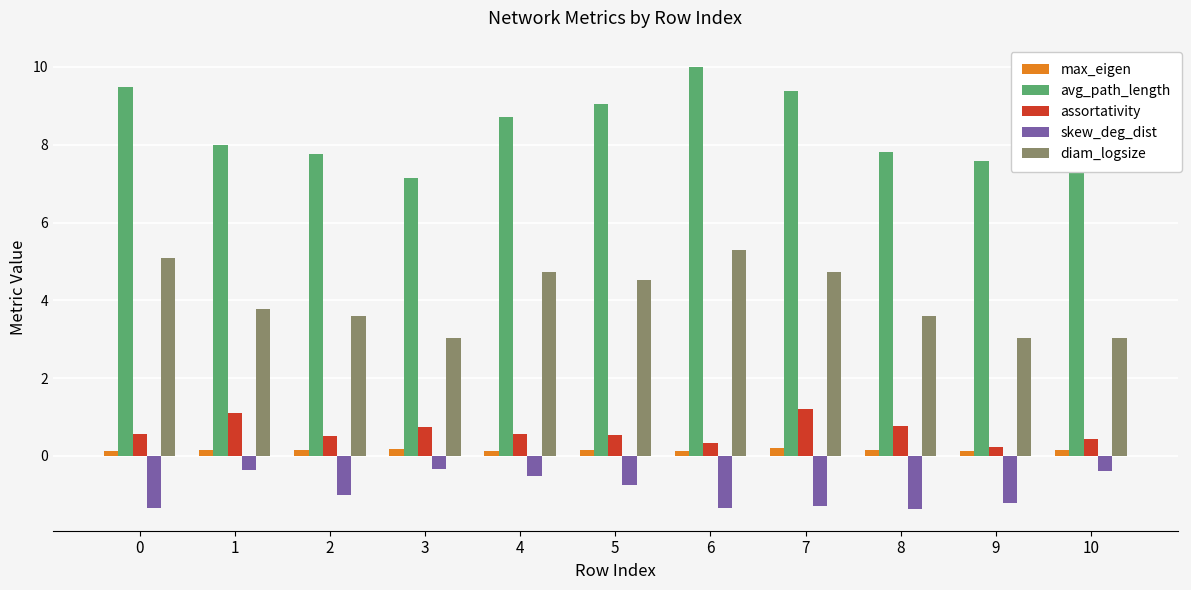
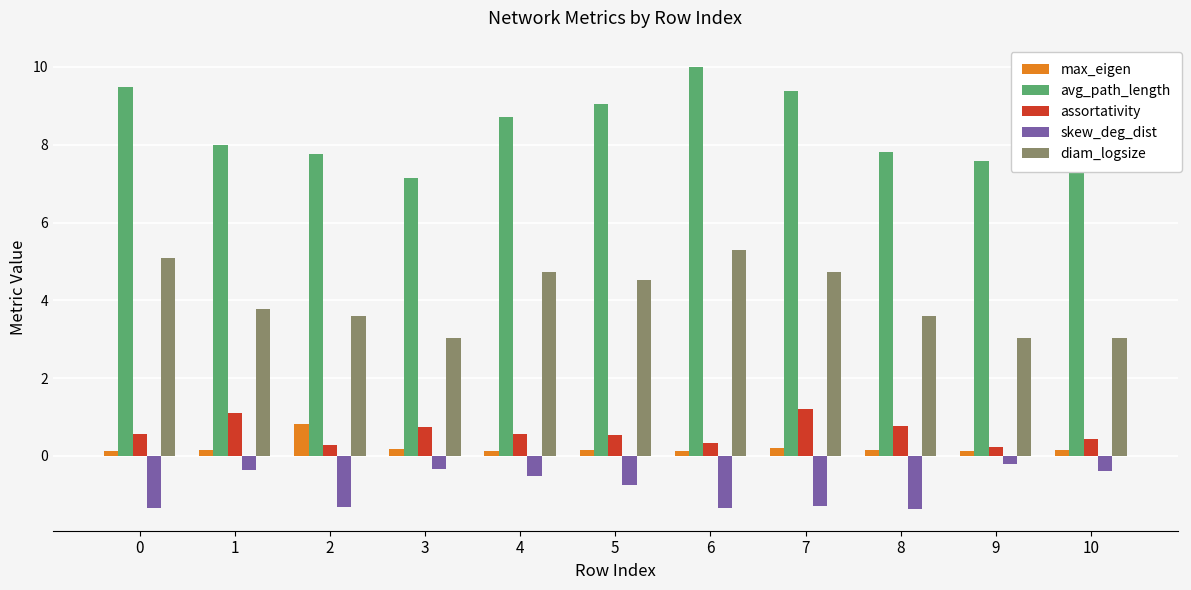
  {
    "max_eigen": {
      "0": 0.1,
      "1": 0.2,
-     "2": 0.1,
+     "2": 0.8,
      "3": 0.2,
      "4": 0.1,
      "5": 0.2,
      "6": 0.1,
      "7": 0.2,
      "8": 0.2,
      "9": 0.1,
      "10": 0.2
    },
    "assortativity": {
      "0": 0.6,
      "1": 1.1,
-     "2": 0.5,
+     "2": 0.3,
      "3": 0.7,
      "4": 0.6,
      "5": 0.5,
      "6": 0.3,
      "7": 1.2,
      "8": 0.8,
      "9": 0.2,
      "10": 0.4
    },
    "skew_deg_dist": {
      "0": -1.3,
      "1": -0.4,
-     "2": -1.0,
+     "2": -1.3,
      "3": -0.3,
      "4": -0.5,
      "5": -0.8,
      "6": -1.3,
      "7": -1.3,
      "8": -1.4,
-     "9": -1.2,
+     "9": -0.2,
      "10": -0.4
    }
  }
